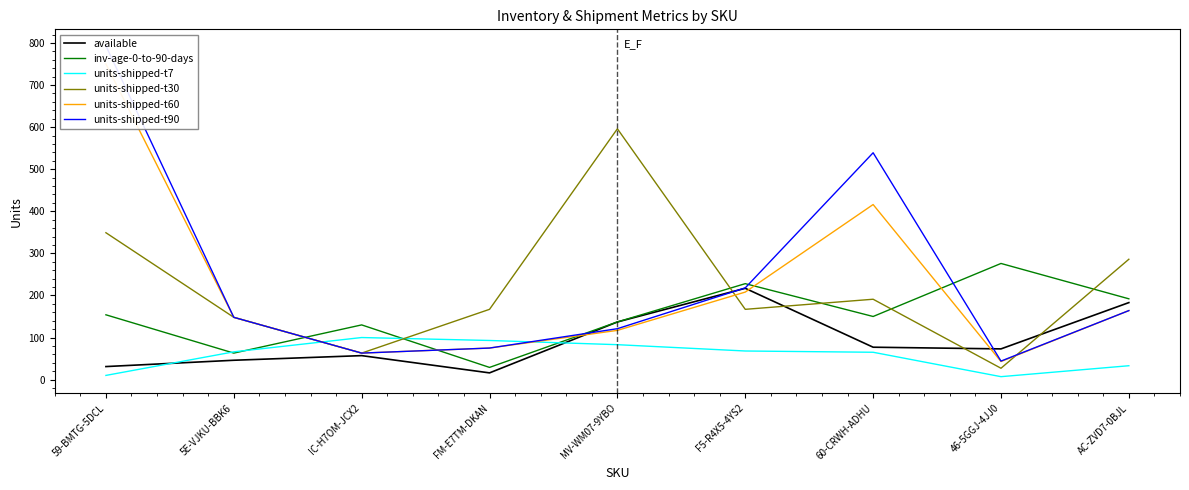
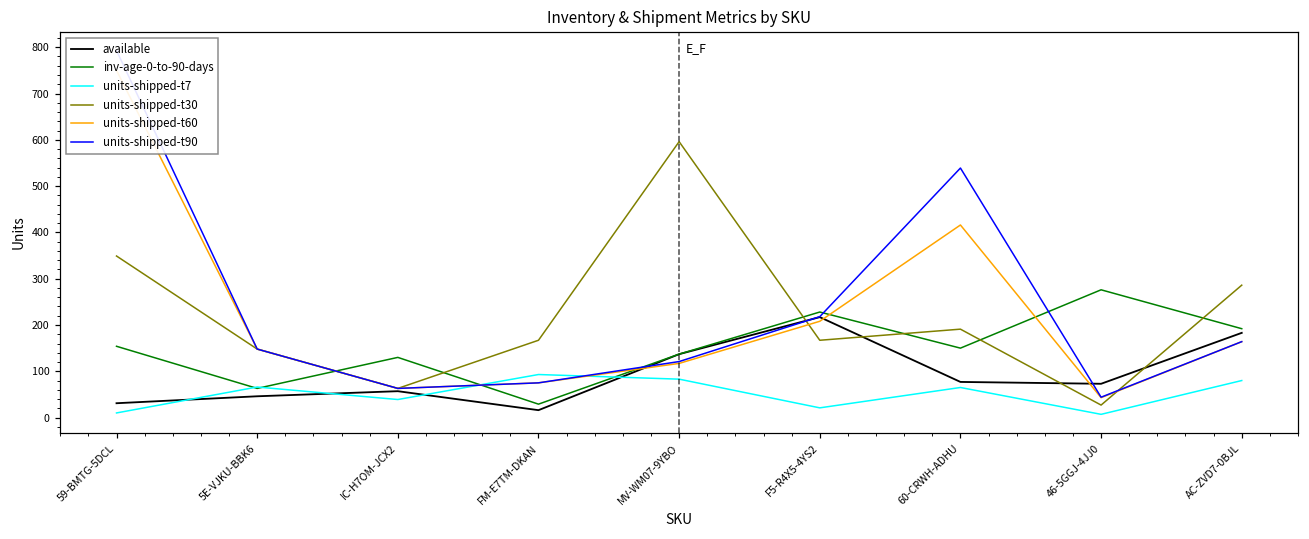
  {
    "available": {
      "59-BMTG-5DCL": 30,
      "5E-VJKU-BBK6": 50,
      "FM-E7TM-DKAN": 20,
      "60-CRWH-ADHU": 80,
      "46-5GGJ-4JJ0": 70,
      "AC-ZVD7-0BJL": 180
    },
    "inv-age-0-to-90-days": {
      "59-BMTG-5DCL": 150,
      "IC-H7OM-JCX2": 130,
      "FM-E7TM-DKAN": 30,
      "F5-R4X5-4YS2": 230,
      "60-CRWH-ADHU": 150,
      "46-5GGJ-4JJ0": 280,
      "AC-ZVD7-0BJL": 190
    },
    "units-shipped-t7": {
      "59-BMTG-5DCL": 10,
-     "IC-H7OM-JCX2": 100,
+     "IC-H7OM-JCX2": 40,
      "FM-E7TM-DKAN": 90,
      "MV-WM07-9YBO": 80,
-     "F5-R4X5-4YS2": 70,
+     "F5-R4X5-4YS2": 20,
      "60-CRWH-ADHU": 70,
      "46-5GGJ-4JJ0": 10,
-     "AC-ZVD7-0BJL": 30
+     "AC-ZVD7-0BJL": 80
    },
    "units-shipped-t30": {
      "59-BMTG-5DCL": 350,
      "FM-E7TM-DKAN": 170,
      "MV-WM07-9YBO": 600,
      "F5-R4X5-4YS2": 170,
      "60-CRWH-ADHU": 190,
      "46-5GGJ-4JJ0": 30,
      "AC-ZVD7-0BJL": 290
    },
    "units-shipped-t60": {
      "F5-R4X5-4YS2": 210,
      "60-CRWH-ADHU": 420
    },
    "units-shipped-t90": {
      "60-CRWH-ADHU": 540
    }
  }
